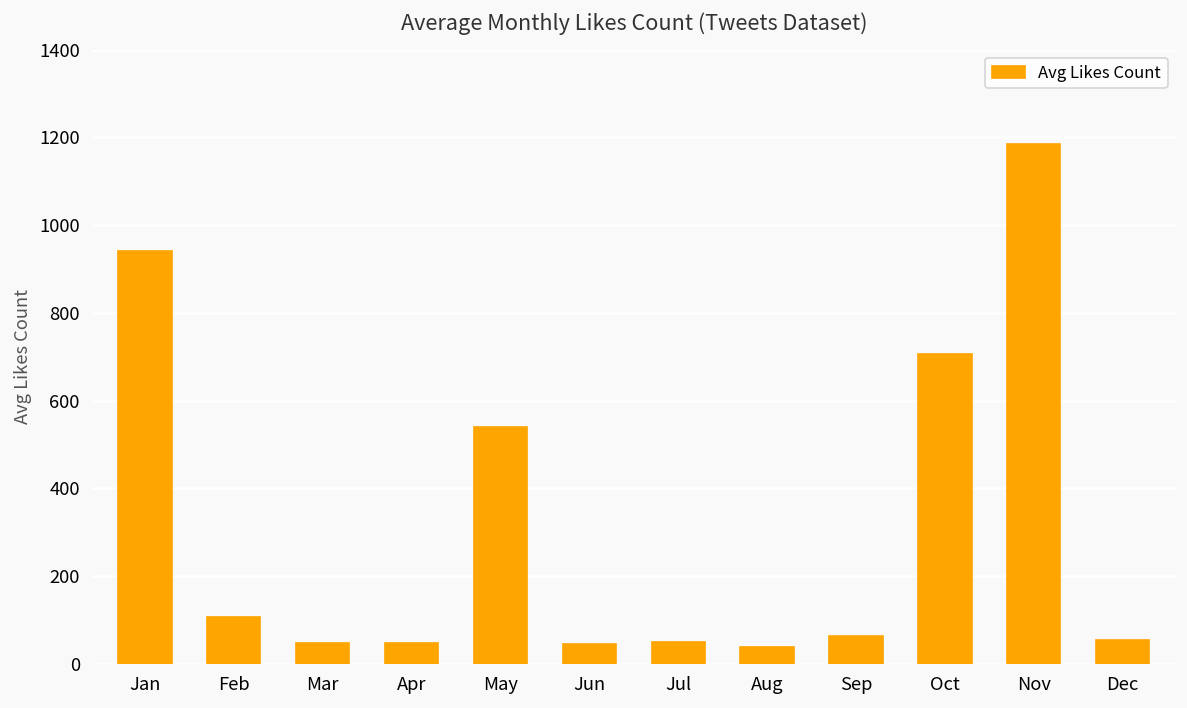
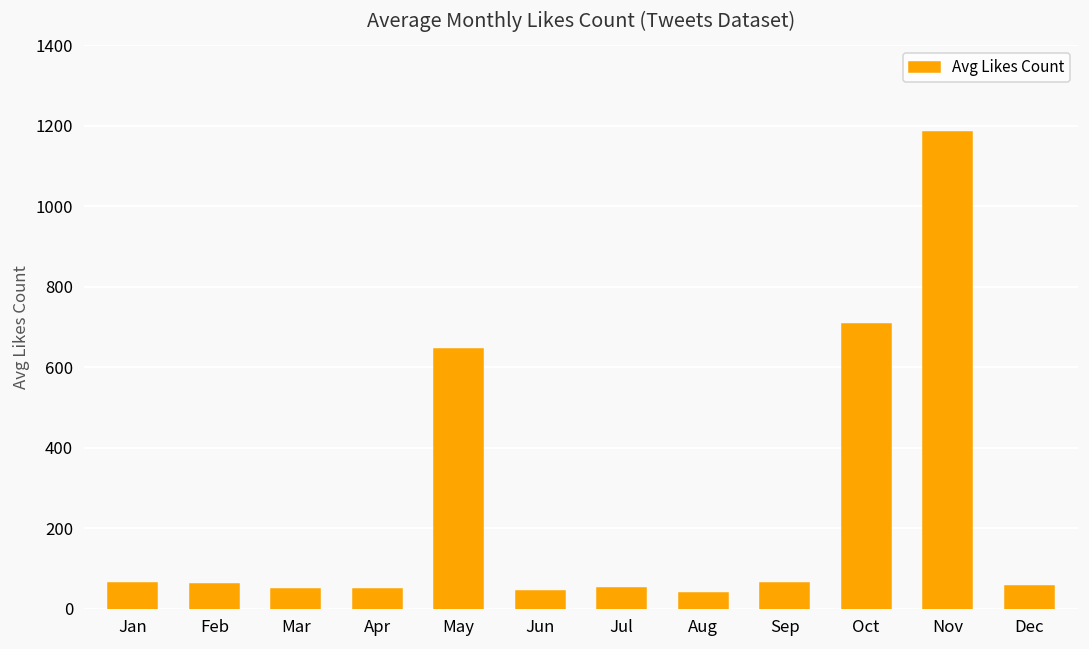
  {
-   "Jan": 940,
-   "Feb": 110,
+   "Jan": 60,
+   "Feb": 60,
    "Mar": 50,
    "Apr": 50,
-   "May": 540,
+   "May": 650,
    "Jun": 50,
    "Jul": 50,
    "Aug": 40,
    "Sep": 60,
    "Oct": 710,
    "Nov": 1190,
    "Dec": 60
  }
